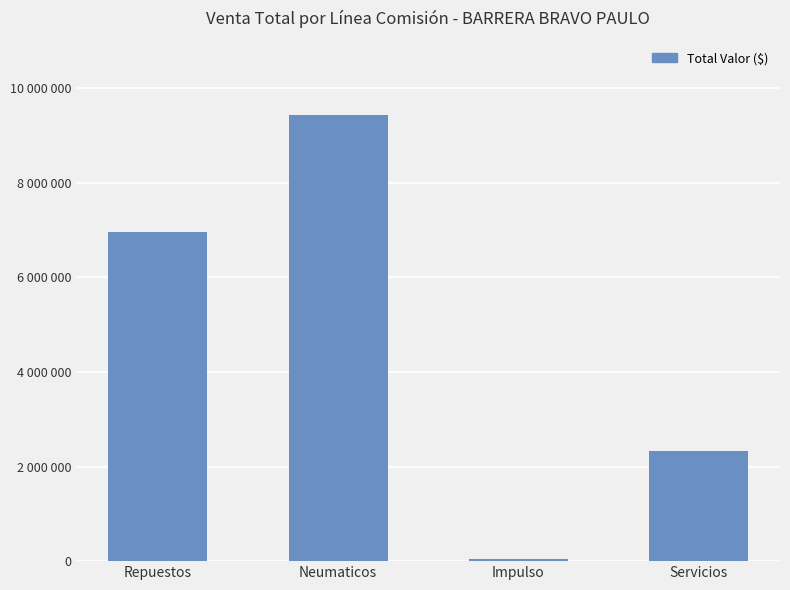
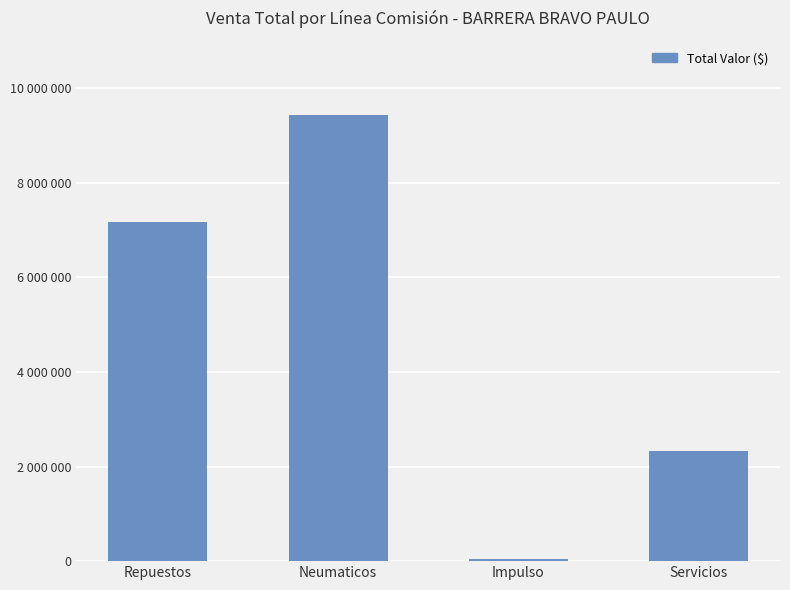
  {
-   "Repuestos": 7000000,
+   "Repuestos": 7200000,
    "Neumaticos": 9400000,
    "Servicios": 2300000
  }
